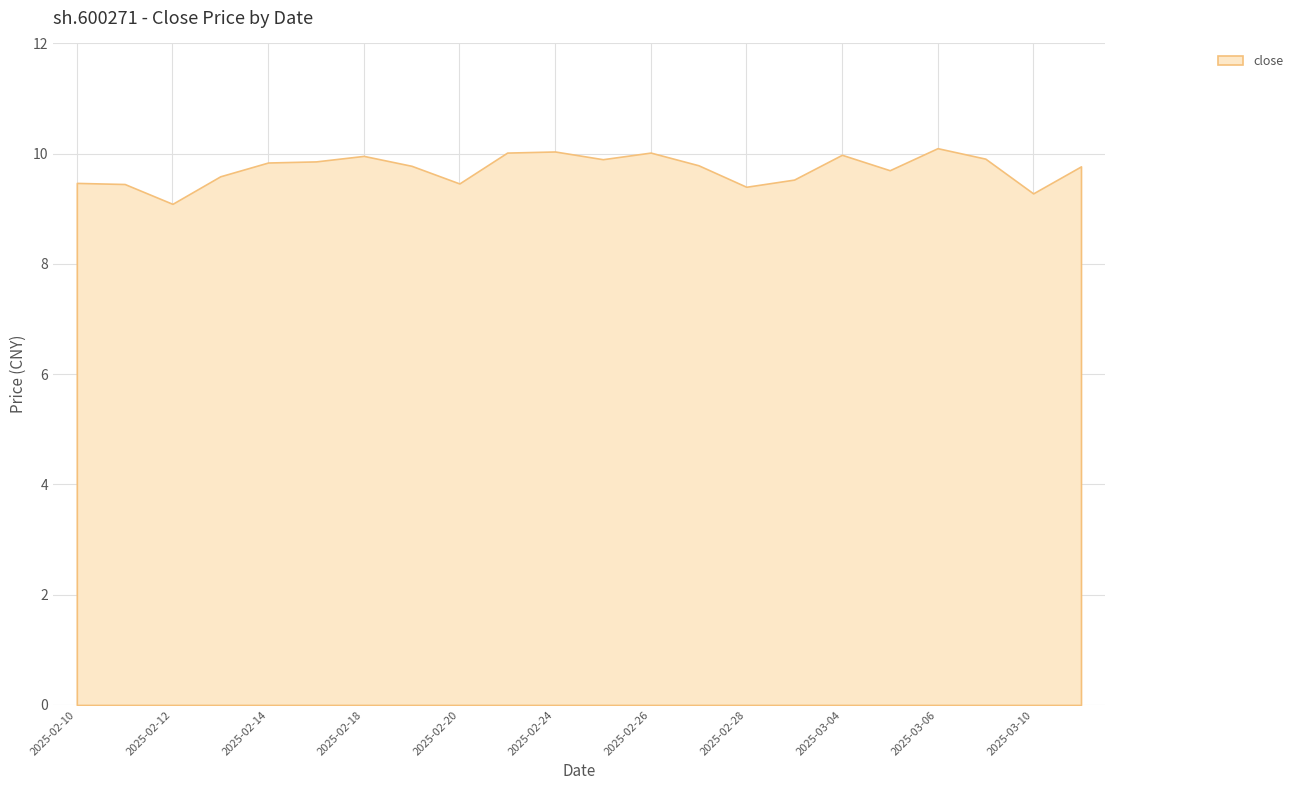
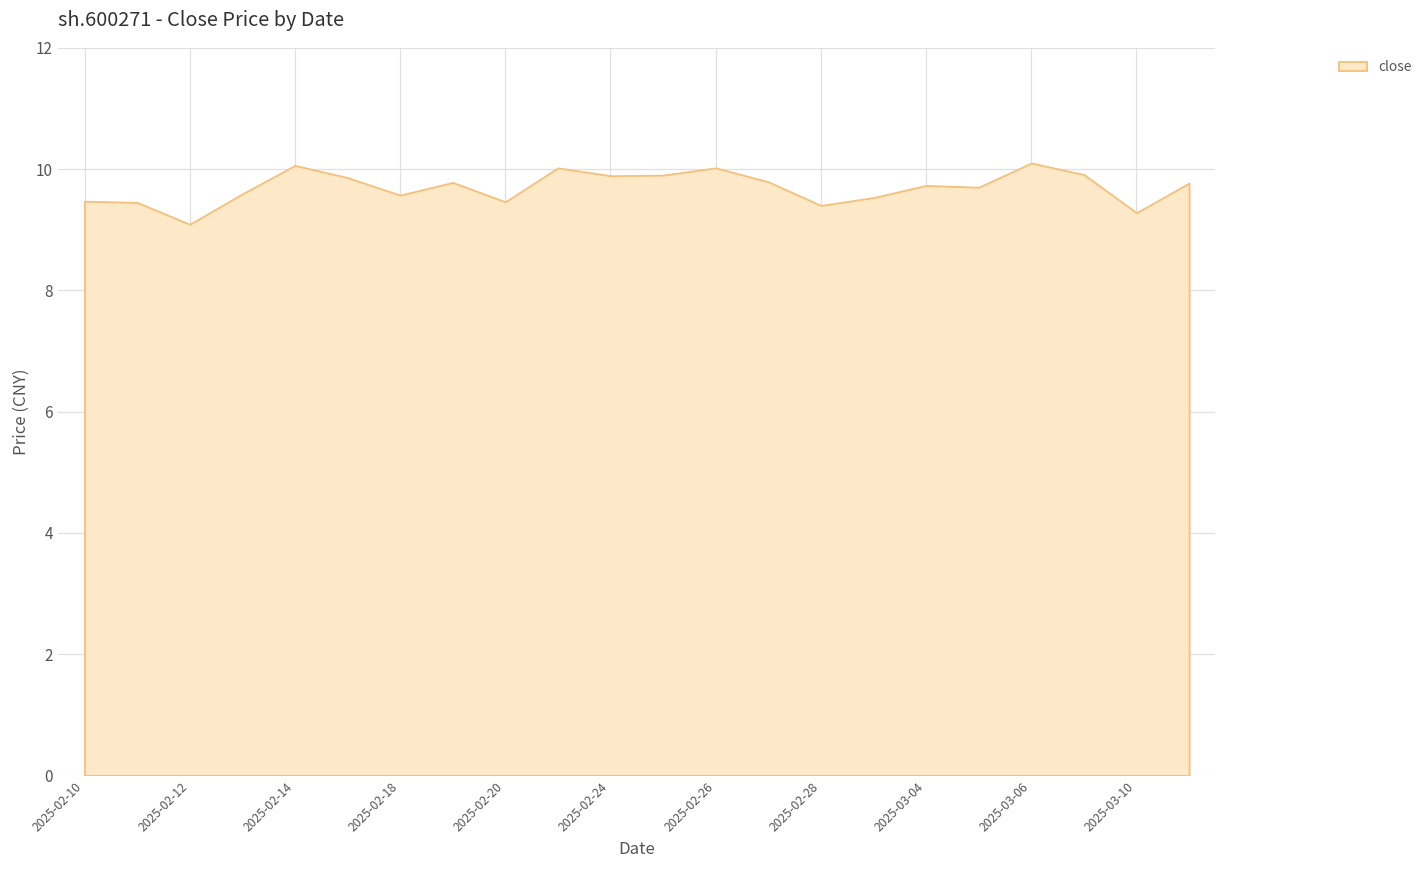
  {
    "2025-02-10": 9.5,
    "2025-02-12": 9.1,
-   "2025-02-14": 9.8,
-   "2025-02-18": 10.0,
+   "2025-02-14": 10.1,
+   "2025-02-18": 9.6,
    "2025-02-20": 9.5,
-   "2025-02-24": 10.0,
+   "2025-02-24": 9.9,
    "2025-02-26": 10.0,
    "2025-02-28": 9.4,
-   "2025-03-04": 10.0,
+   "2025-03-04": 9.7,
    "2025-03-06": 10.1,
    "2025-03-10": 9.3
  }
